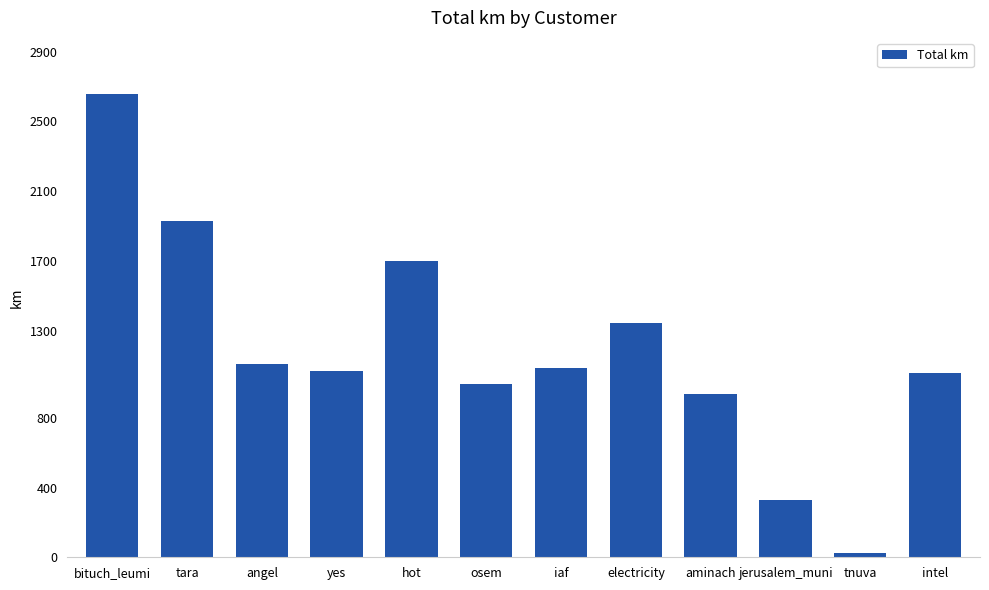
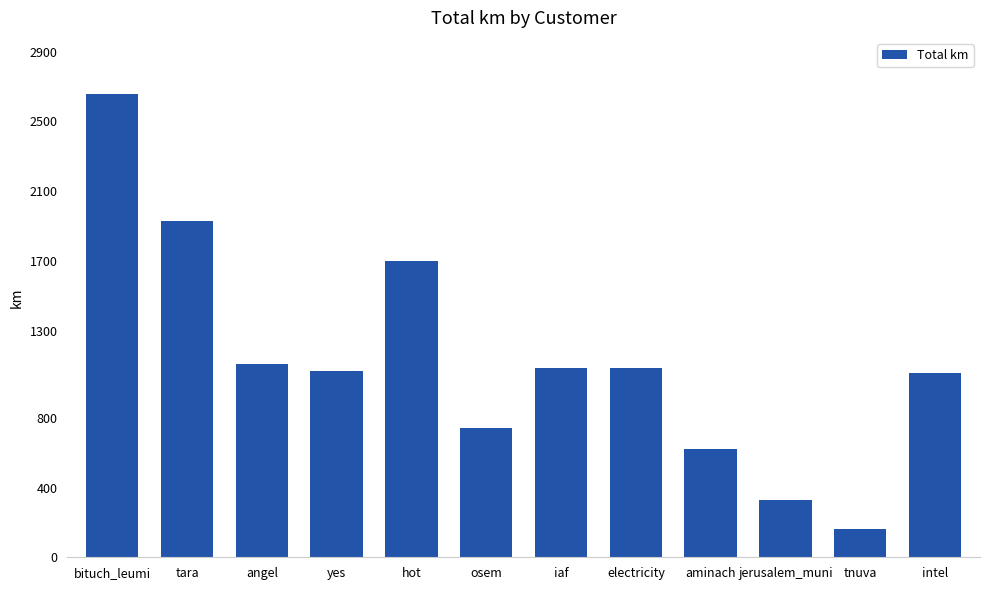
  {
    "bituch_leumi": 2660,
    "tara": 1930,
    "angel": 1110,
    "yes": 1070,
    "hot": 1700,
-   "osem": 990,
+   "osem": 740,
    "iaf": 1090,
-   "electricity": 1340,
-   "aminach": 940,
+   "electricity": 1090,
+   "aminach": 620,
    "jerusalem_muni": 330,
-   "tnuva": 30,
+   "tnuva": 160,
    "intel": 1060
  }
